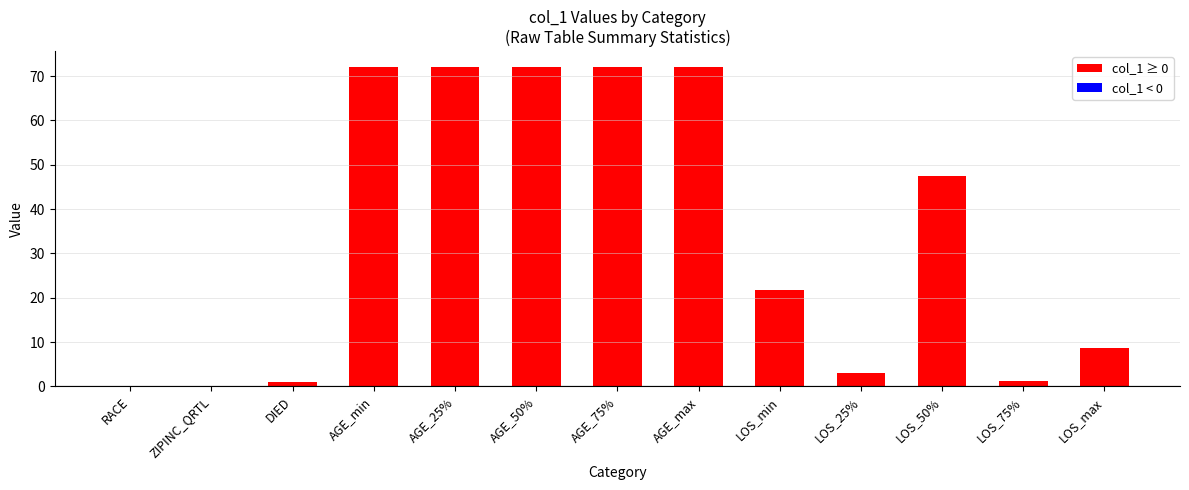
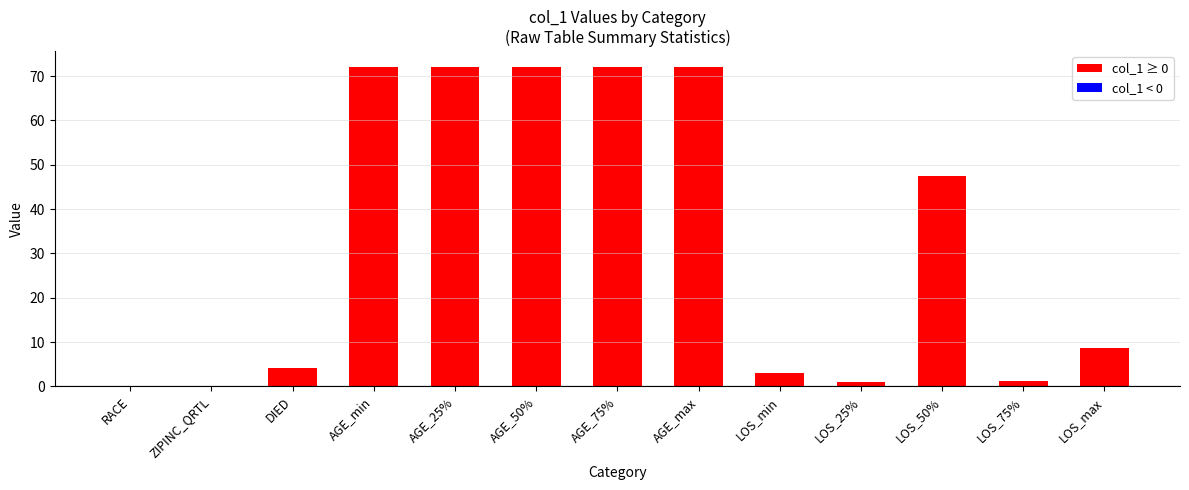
  {
    "RACE": 0,
    "ZIPINC_QRTL": 0,
-   "DIED": 1,
+   "DIED": 4,
    "AGE_min": 72,
    "AGE_25%": 72,
    "AGE_50%": 72,
    "AGE_75%": 72,
    "AGE_max": 72,
-   "LOS_min": 22,
-   "LOS_25%": 3,
+   "LOS_min": 3,
+   "LOS_25%": 1,
    "LOS_50%": 48,
    "LOS_75%": 1,
    "LOS_max": 9
  }
